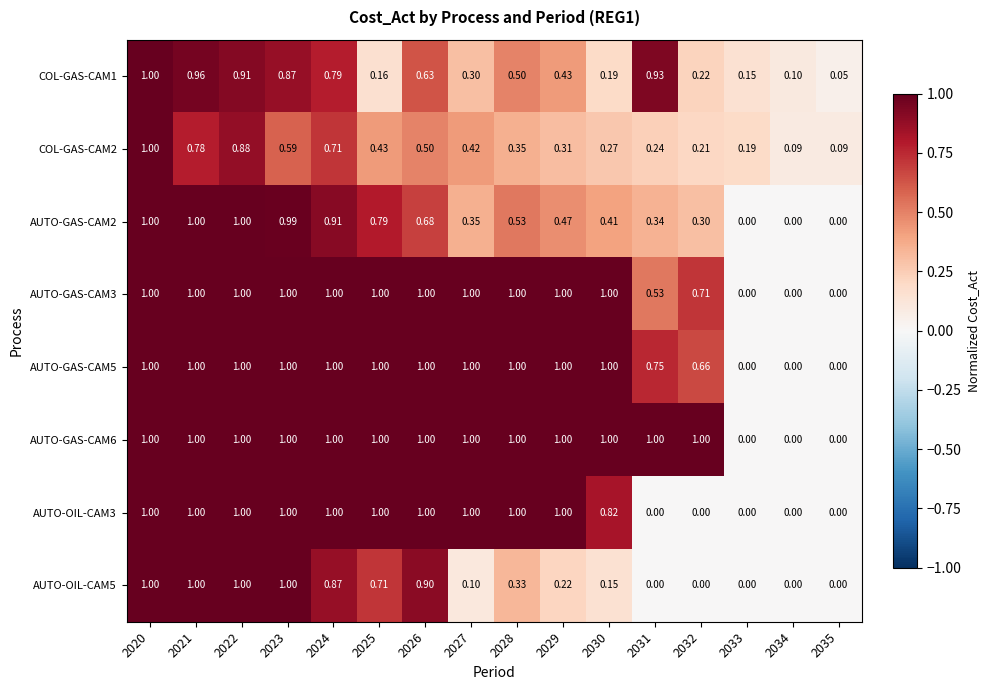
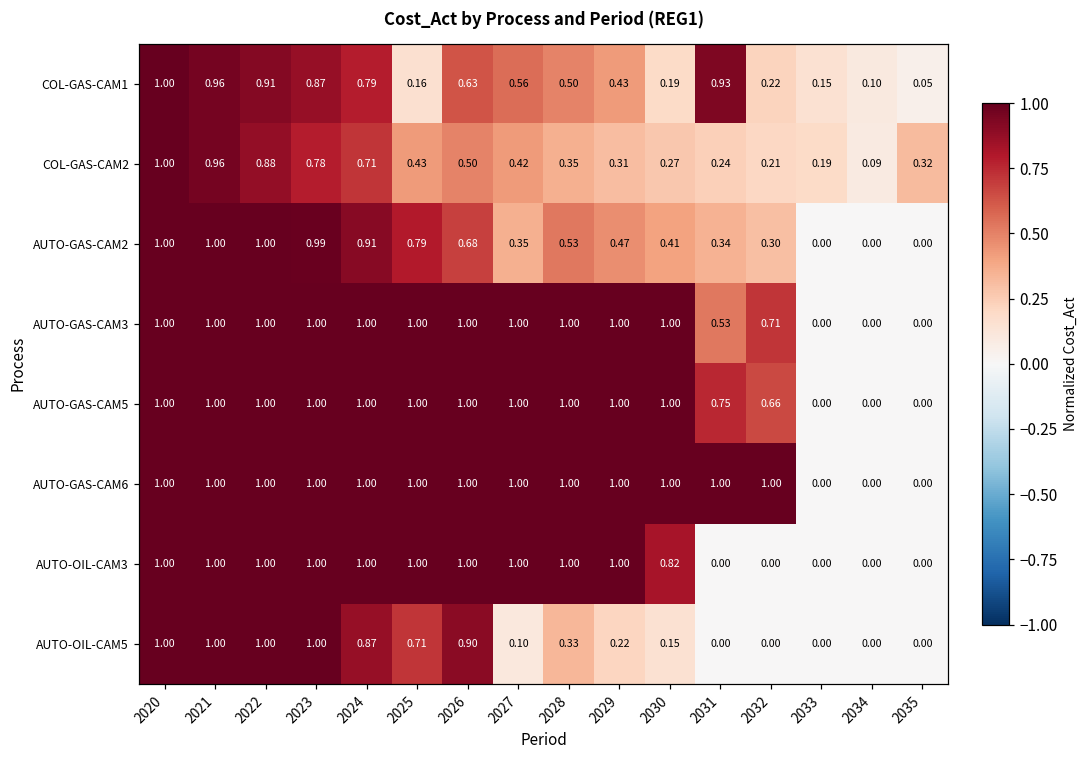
  {
    "COL-GAS-CAM1": {
      "2020": 1.00,
      "2021": 0.96,
      "2022": 0.91,
      "2023": 0.87,
      "2024": 0.79,
      "2025": 0.16,
      "2026": 0.63,
-     "2027": 0.30,
+     "2027": 0.56,
      "2028": 0.50,
      "2029": 0.43,
      "2030": 0.19,
      "2031": 0.93,
      "2032": 0.22,
      "2033": 0.15,
      "2034": 0.10,
      "2035": 0.05
    },
    "COL-GAS-CAM2": {
      "2020": 1.00,
-     "2021": 0.78,
+     "2021": 0.96,
      "2022": 0.88,
-     "2023": 0.59,
+     "2023": 0.78,
      "2024": 0.71,
      "2025": 0.43,
      "2026": 0.50,
      "2027": 0.42,
      "2028": 0.35,
      "2029": 0.31,
      "2030": 0.27,
      "2031": 0.24,
      "2032": 0.21,
      "2033": 0.19,
      "2034": 0.09,
-     "2035": 0.09
+     "2035": 0.32
    },
    "AUTO-GAS-CAM2": {
      "2020": 1.00,
      "2021": 1.00,
      "2022": 1.00,
      "2023": 0.99,
      "2024": 0.91,
      "2025": 0.79,
      "2026": 0.68,
      "2027": 0.35,
      "2028": 0.53,
      "2029": 0.47,
      "2030": 0.41,
      "2031": 0.34,
      "2032": 0.30,
      "2033": 0.00,
      "2034": 0.00,
      "2035": 0.00
    },
    "AUTO-GAS-CAM3": {
      "2020": 1.00,
      "2021": 1.00,
      "2022": 1.00,
      "2023": 1.00,
      "2024": 1.00,
      "2025": 1.00,
      "2026": 1.00,
      "2027": 1.00,
      "2028": 1.00,
      "2029": 1.00,
      "2030": 1.00,
      "2031": 0.53,
      "2032": 0.71,
      "2033": 0.00,
      "2034": 0.00,
      "2035": 0.00
    },
    "AUTO-GAS-CAM5": {
      "2020": 1.00,
      "2021": 1.00,
      "2022": 1.00,
      "2023": 1.00,
      "2024": 1.00,
      "2025": 1.00,
      "2026": 1.00,
      "2027": 1.00,
      "2028": 1.00,
      "2029": 1.00,
      "2030": 1.00,
      "2031": 0.75,
      "2032": 0.66,
      "2033": 0.00,
      "2034": 0.00,
      "2035": 0.00
    },
    "AUTO-GAS-CAM6": {
      "2020": 1.00,
      "2021": 1.00,
      "2022": 1.00,
      "2023": 1.00,
      "2024": 1.00,
      "2025": 1.00,
      "2026": 1.00,
      "2027": 1.00,
      "2028": 1.00,
      "2029": 1.00,
      "2030": 1.00,
      "2031": 1.00,
      "2032": 1.00,
      "2033": 0.00,
      "2034": 0.00,
      "2035": 0.00
    },
    "AUTO-OIL-CAM3": {
      "2020": 1.00,
      "2021": 1.00,
      "2022": 1.00,
      "2023": 1.00,
      "2024": 1.00,
      "2025": 1.00,
      "2026": 1.00,
      "2027": 1.00,
      "2028": 1.00,
      "2029": 1.00,
      "2030": 0.82,
      "2031": 0.00,
      "2032": 0.00,
      "2033": 0.00,
      "2034": 0.00,
      "2035": 0.00
    },
    "AUTO-OIL-CAM5": {
      "2020": 1.00,
      "2021": 1.00,
      "2022": 1.00,
      "2023": 1.00,
      "2024": 0.87,
      "2025": 0.71,
      "2026": 0.90,
      "2027": 0.10,
      "2028": 0.33,
      "2029": 0.22,
      "2030": 0.15,
      "2031": 0.00,
      "2032": 0.00,
      "2033": 0.00,
      "2034": 0.00,
      "2035": 0.00
    }
  }
